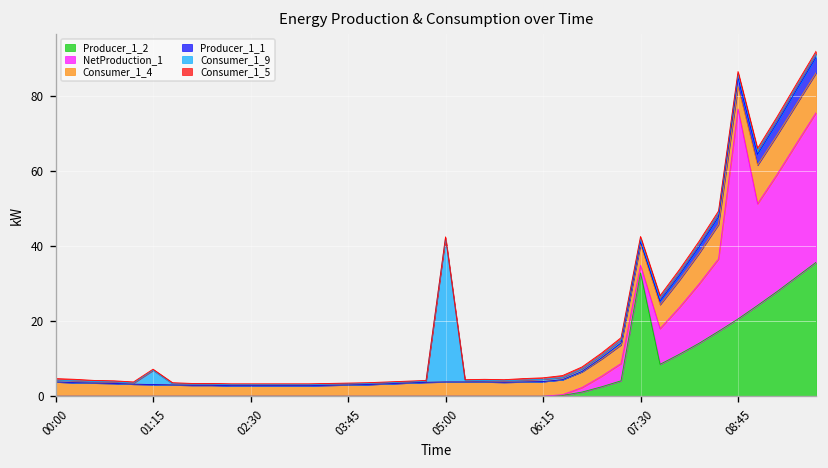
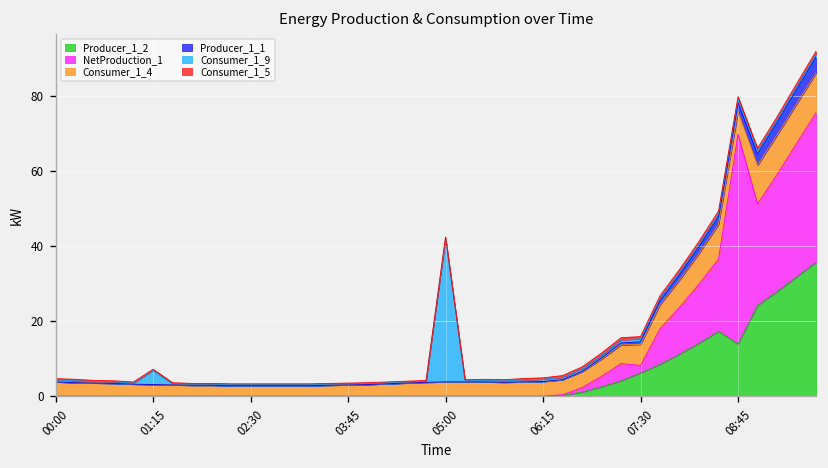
  {
    "Producer_1_2": {
-     "07:30": 33,
-     "08:45": 21
+     "07:30": 6,
+     "08:45": 14
    },
    "NetProduction_1": {
      "07:30": 2,
      "08:45": 56
    },
    "Consumer_1_4": {
      "08:45": 6
    },
    "Producer_1_1": {
      "08:45": 2
    }
  }
